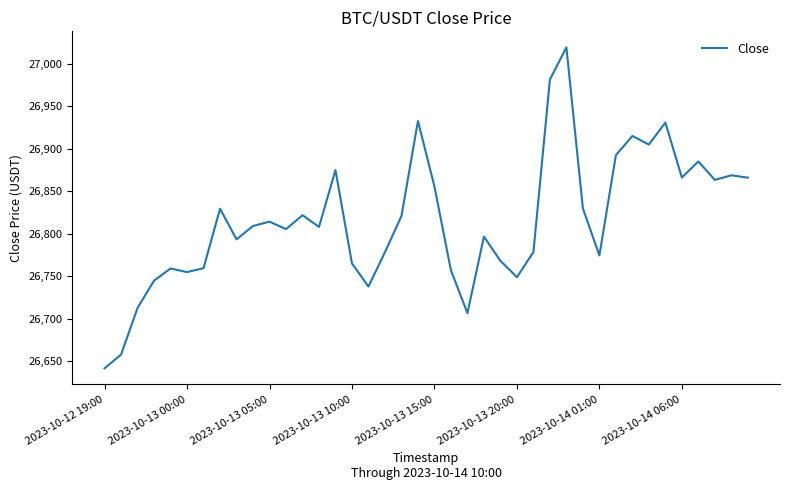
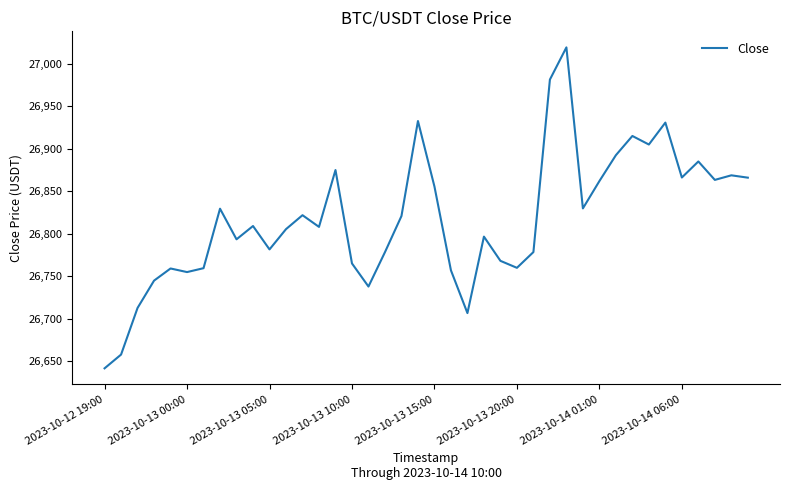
  {
    "2023-10-12 19:00": "26,640",
    "2023-10-13 00:00": "26,760",
-   "2023-10-13 05:00": "26,810",
+   "2023-10-13 05:00": "26,780",
    "2023-10-13 10:00": "26,770",
    "2023-10-13 15:00": "26,860",
-   "2023-10-13 20:00": "26,750",
-   "2023-10-14 01:00": "26,770",
+   "2023-10-13 20:00": "26,760",
+   "2023-10-14 01:00": "26,860",
    "2023-10-14 06:00": "26,870"
  }
